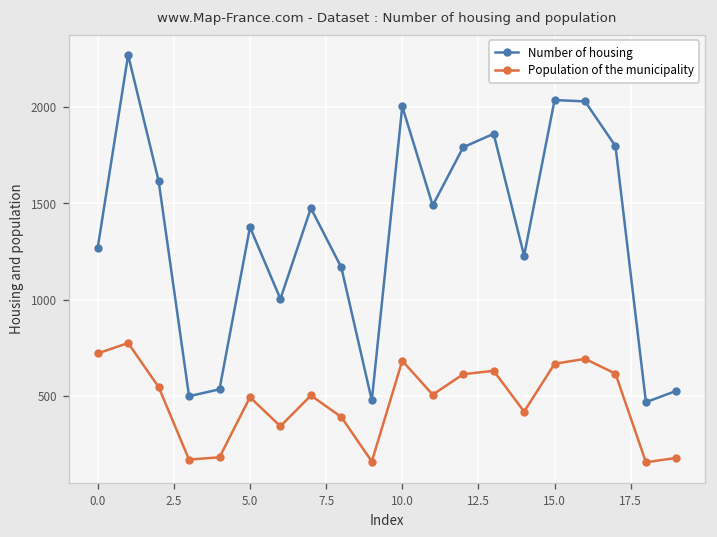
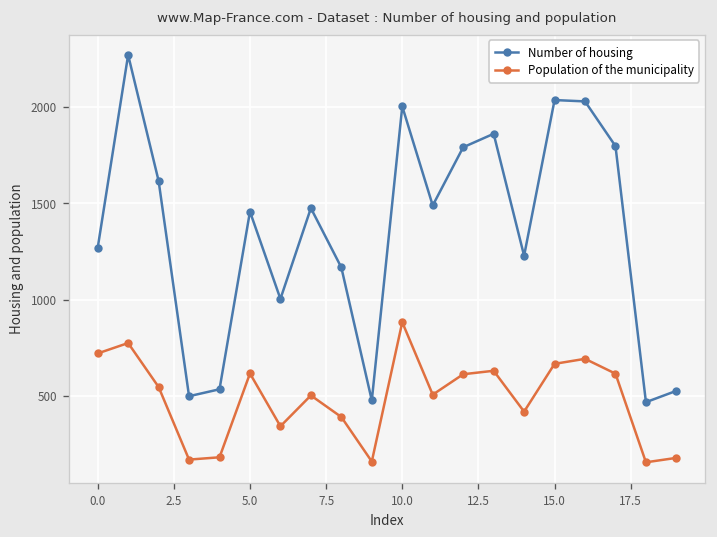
  {
    "Number of housing": {
      "0.0": 1270,
-     "5.0": 1380,
+     "5.0": 1460,
      "10.0": 2000,
      "15.0": 2040
    },
    "Population of the municipality": {
      "0.0": 720,
-     "5.0": 490,
-     "10.0": 680,
+     "5.0": 620,
+     "10.0": 880,
      "15.0": 670
    }
  }
